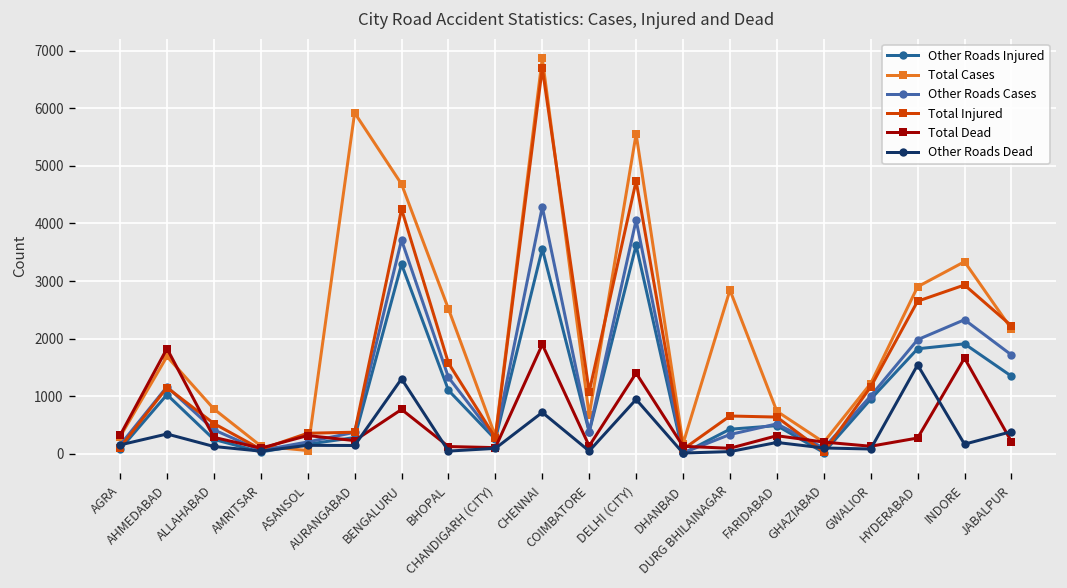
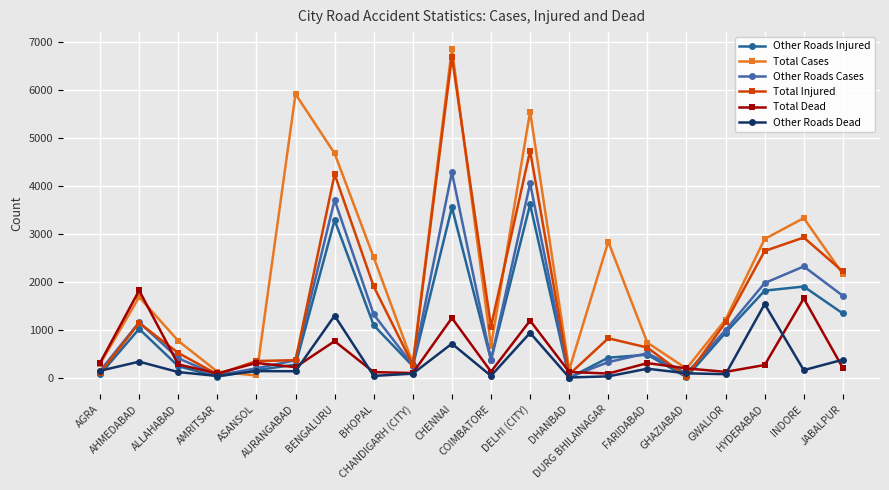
  {
    "Total Cases": {
      "AHMEDABAD": 1700,
      "ALLAHABAD": 800,
      "ASANSOL": 100,
      "AURANGABAD": 5900,
      "BENGALURU": 4700,
      "BHOPAL": 2500,
      "CHENNAI": 6900,
      "COIMBATORE": 700,
      "DELHI (CITY)": 5600,
      "DURG BHILAINAGAR": 2800,
      "FARIDABAD": 700,
      "GWALIOR": 1200,
      "HYDERABAD": 2900,
      "INDORE": 3300,
      "JABALPUR": 2200
    },
    "Total Injured": {
      "ALLAHABAD": 500,
      "BENGALURU": 4300,
-     "BHOPAL": 1600,
+     "BHOPAL": 1900,
      "CHENNAI": 6700,
      "COIMBATORE": 1100,
      "DELHI (CITY)": 4700,
-     "DURG BHILAINAGAR": 700,
+     "DURG BHILAINAGAR": 800,
      "FARIDABAD": 600,
      "GWALIOR": 1200,
      "HYDERABAD": 2600,
      "INDORE": 2900,
      "JABALPUR": 2200
    },
    "Total Dead": {
      "AHMEDABAD": 1800,
      "AURANGABAD": 200,
      "BENGALURU": 800,
      "BHOPAL": 100,
-     "CHENNAI": 1900,
+     "CHENNAI": 1300,
      "COIMBATORE": 100,
-     "DELHI (CITY)": 1400,
+     "DELHI (CITY)": 1200,
      "DURG BHILAINAGAR": 100,
      "FARIDABAD": 300,
      "HYDERABAD": 300,
      "INDORE": 1700,
      "JABALPUR": 200
    },
    "Other Roads Dead": {
      "AHMEDABAD": 300,
      "ALLAHABAD": 100,
      "AURANGABAD": 100,
      "BENGALURU": 1300,
      "BHOPAL": 0,
      "CHENNAI": 700,
      "COIMBATORE": 0,
      "DELHI (CITY)": 900,
      "DURG BHILAINAGAR": 0,
      "FARIDABAD": 200,
      "HYDERABAD": 1500,
      "INDORE": 200,
      "JABALPUR": 400
    }
  }
